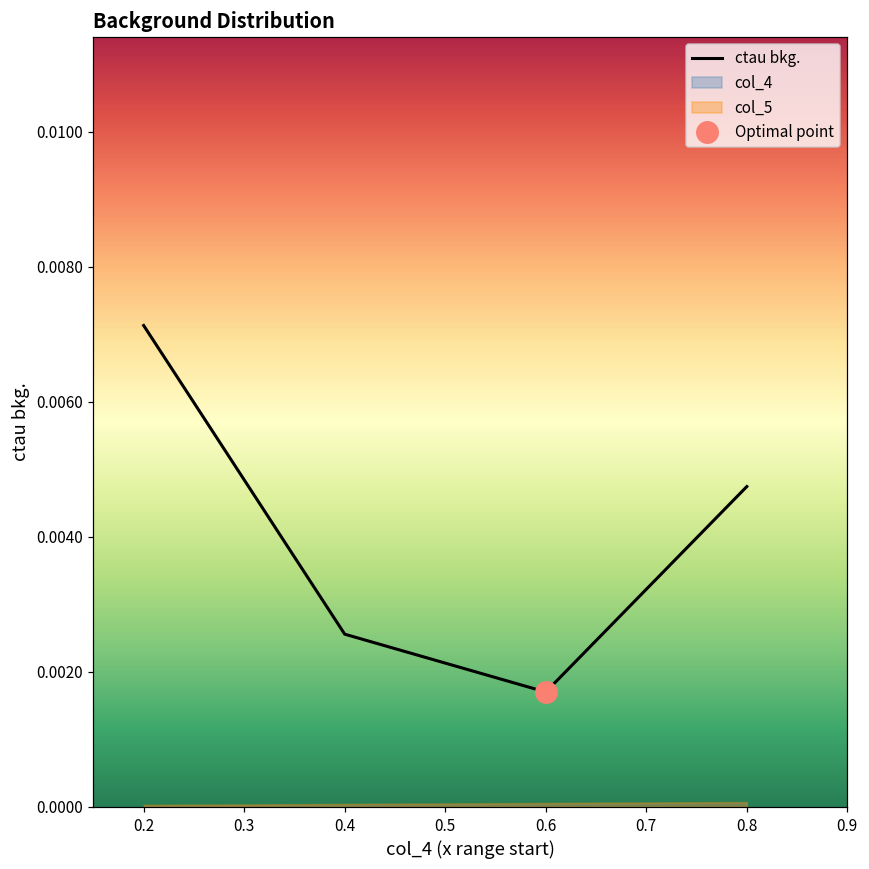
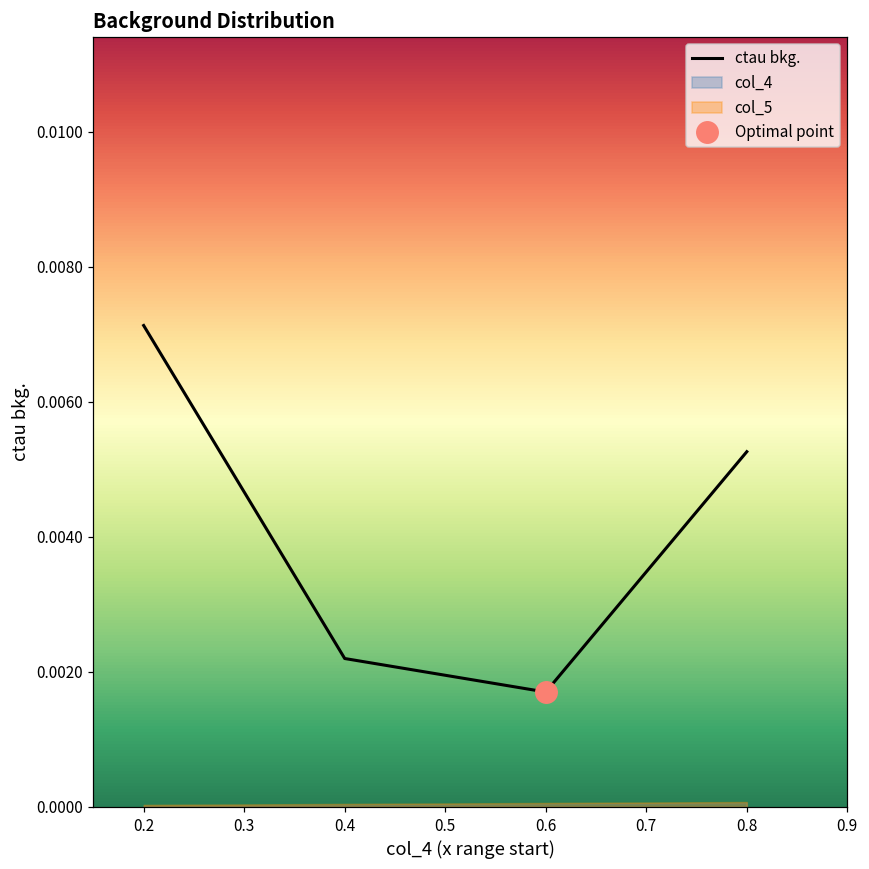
  {
    "ctau bkg.": {
      "0.2": 0.0071,
-     "0.4": 0.0026,
-     "0.8": 0.0047
+     "0.4": 0.0022,
+     "0.8": 0.0053
    }
  }
